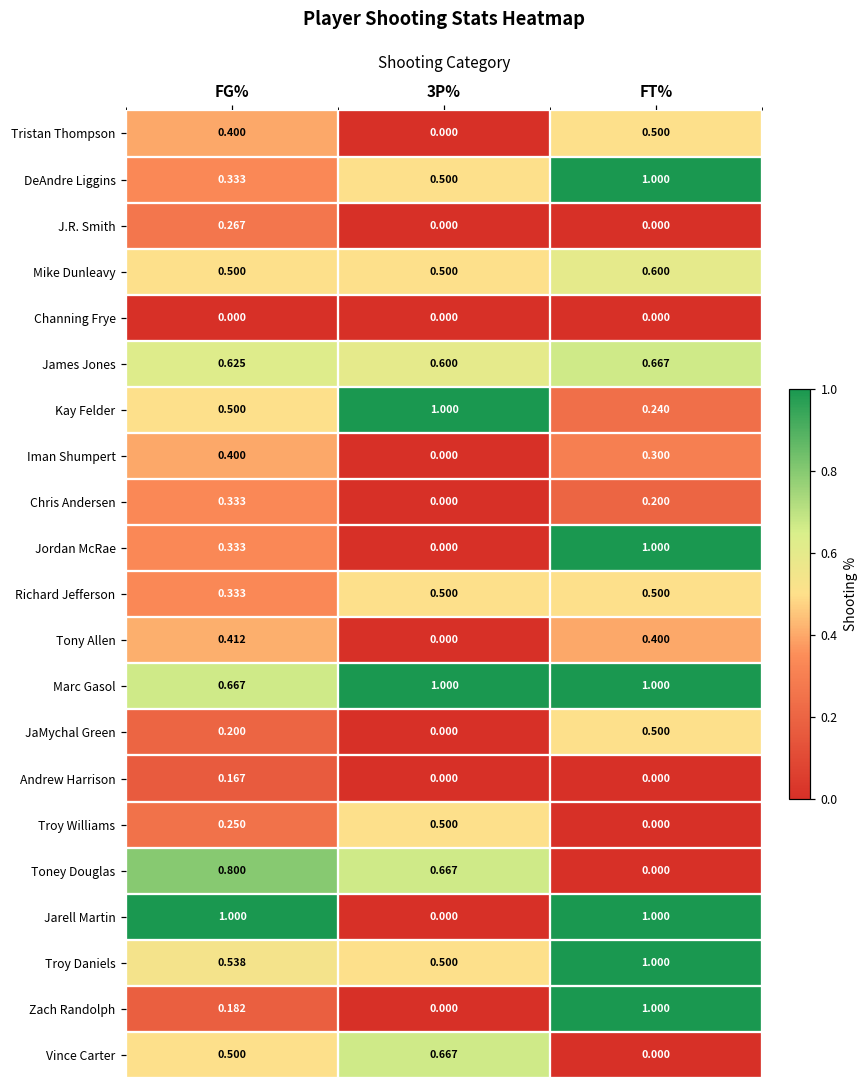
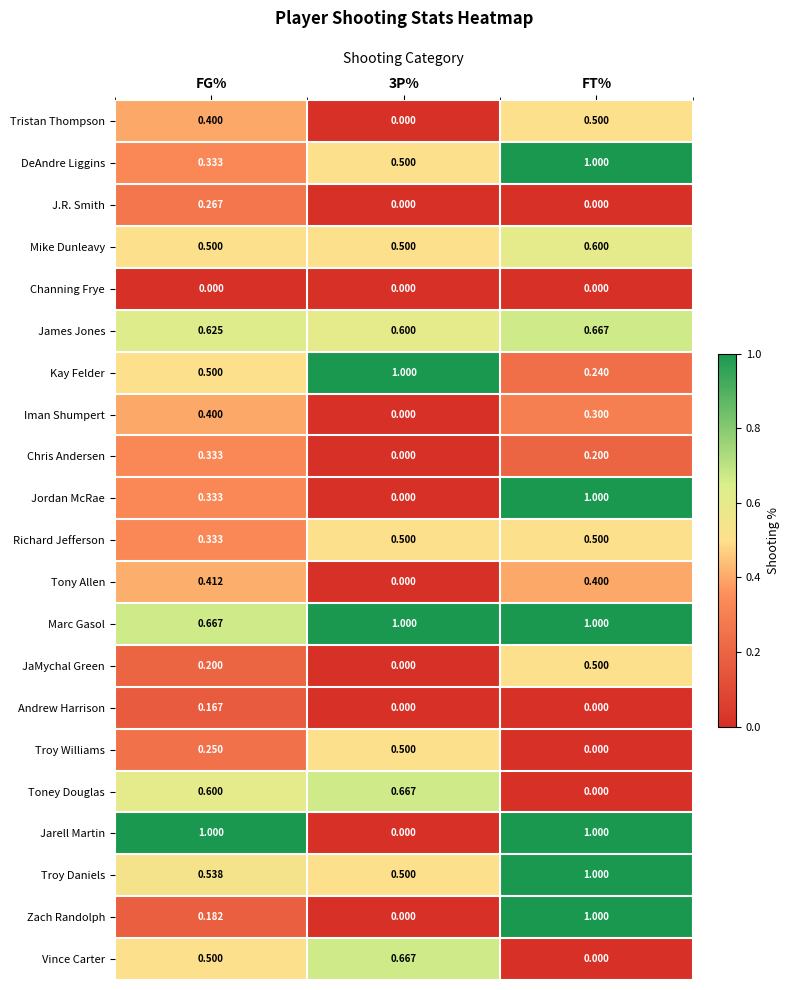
  {
    "Tristan Thompson": {
      "FG%": 0.400,
      "3P%": 0.000,
      "FT%": 0.500
    },
    "DeAndre Liggins": {
      "FG%": 0.333,
      "3P%": 0.500,
      "FT%": 1.000
    },
    "J.R. Smith": {
      "FG%": 0.267,
      "3P%": 0.000,
      "FT%": 0.000
    },
    "Mike Dunleavy": {
      "FG%": 0.500,
      "3P%": 0.500,
      "FT%": 0.600
    },
    "Channing Frye": {
      "FG%": 0.000,
      "3P%": 0.000,
      "FT%": 0.000
    },
    "James Jones": {
      "FG%": 0.625,
      "3P%": 0.600,
      "FT%": 0.667
    },
    "Kay Felder": {
      "FG%": 0.500,
      "3P%": 1.000,
      "FT%": 0.240
    },
    "Iman Shumpert": {
      "FG%": 0.400,
      "3P%": 0.000,
      "FT%": 0.300
    },
    "Chris Andersen": {
      "FG%": 0.333,
      "3P%": 0.000,
      "FT%": 0.200
    },
    "Jordan McRae": {
      "FG%": 0.333,
      "3P%": 0.000,
      "FT%": 1.000
    },
    "Richard Jefferson": {
      "FG%": 0.333,
      "3P%": 0.500,
      "FT%": 0.500
    },
    "Tony Allen": {
      "FG%": 0.412,
      "3P%": 0.000,
      "FT%": 0.400
    },
    "Marc Gasol": {
      "FG%": 0.667,
      "3P%": 1.000,
      "FT%": 1.000
    },
    "JaMychal Green": {
      "FG%": 0.200,
      "3P%": 0.000,
      "FT%": 0.500
    },
    "Andrew Harrison": {
      "FG%": 0.167,
      "3P%": 0.000,
      "FT%": 0.000
    },
    "Troy Williams": {
      "FG%": 0.250,
      "3P%": 0.500,
      "FT%": 0.000
    },
    "Toney Douglas": {
-     "FG%": 0.800,
+     "FG%": 0.600,
      "3P%": 0.667,
      "FT%": 0.000
    },
    "Jarell Martin": {
      "FG%": 1.000,
      "3P%": 0.000,
      "FT%": 1.000
    },
    "Troy Daniels": {
      "FG%": 0.538,
      "3P%": 0.500,
      "FT%": 1.000
    },
    "Zach Randolph": {
      "FG%": 0.182,
      "3P%": 0.000,
      "FT%": 1.000
    },
    "Vince Carter": {
      "FG%": 0.500,
      "3P%": 0.667,
      "FT%": 0.000
    }
  }
